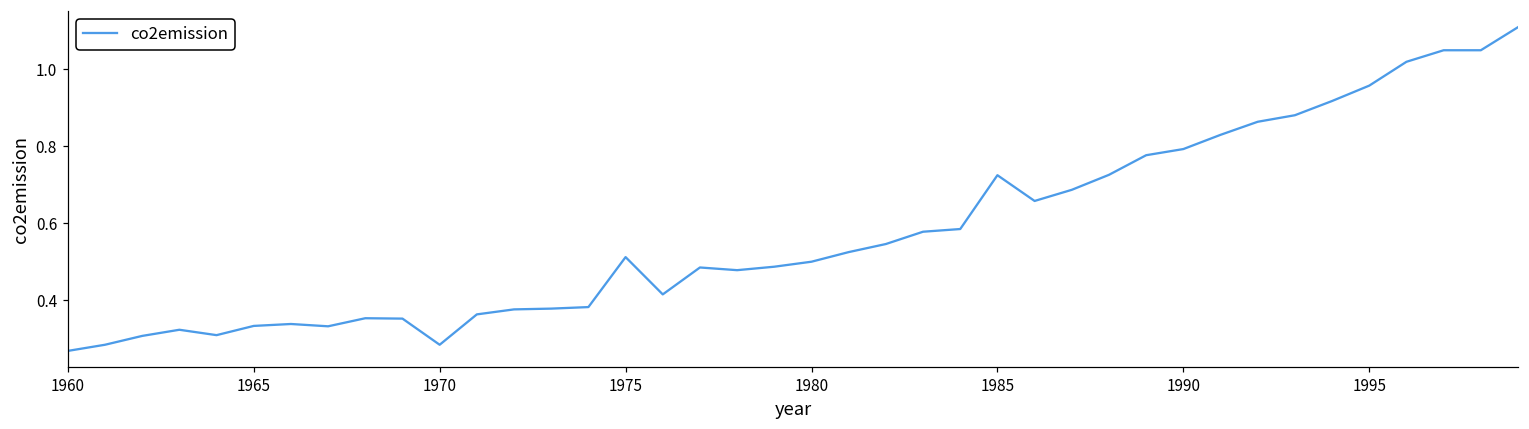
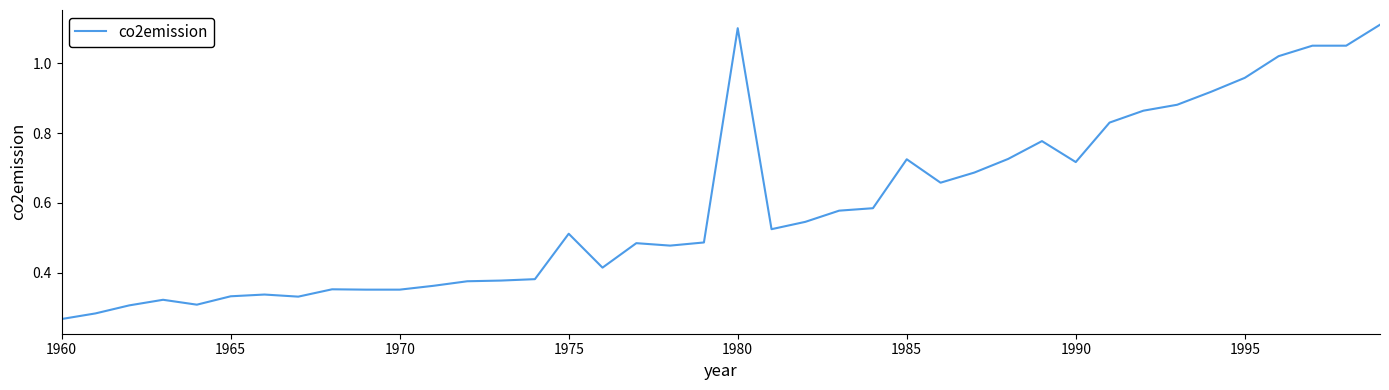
  {
    "1960": 0.27,
    "1965": 0.33,
-   "1970": 0.28,
+   "1970": 0.35,
    "1975": 0.51,
-   "1980": 0.5,
+   "1980": 1.1,
    "1985": 0.73,
-   "1990": 0.79,
+   "1990": 0.72,
    "1995": 0.96
  }
